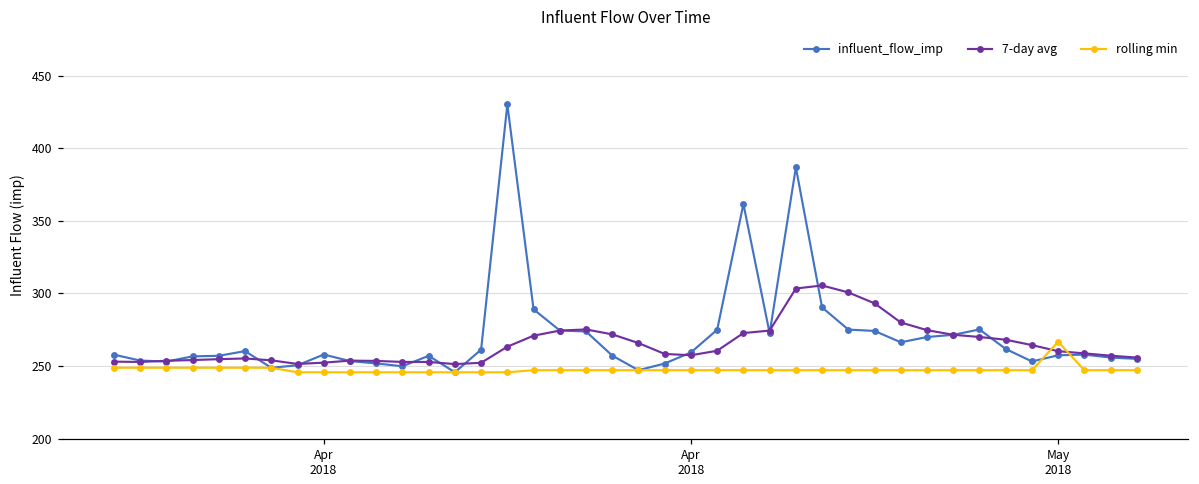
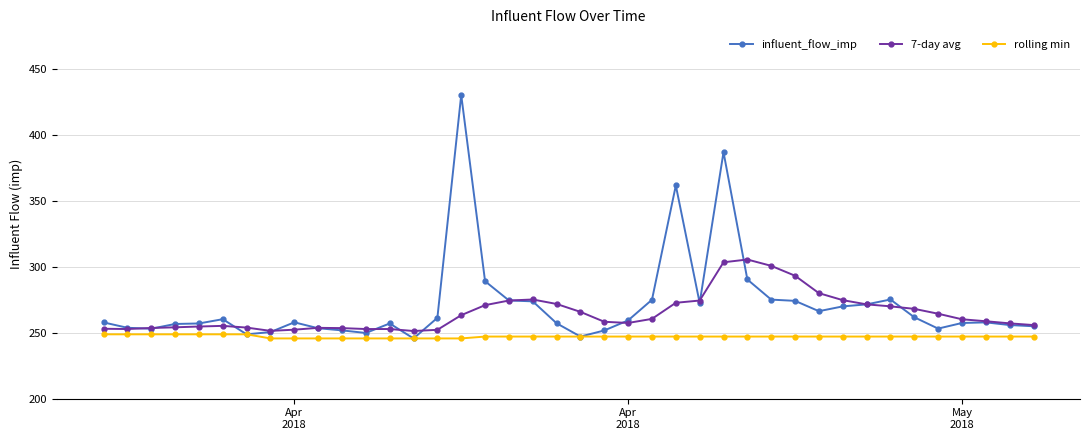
  {
    "influent_flow_imp": {
      "May 2018": 257
    },
    "7-day avg": {
      "May 2018": 260
    },
    "rolling min": {
-     "May 2018": 267
+     "May 2018": 247
    }
  }
